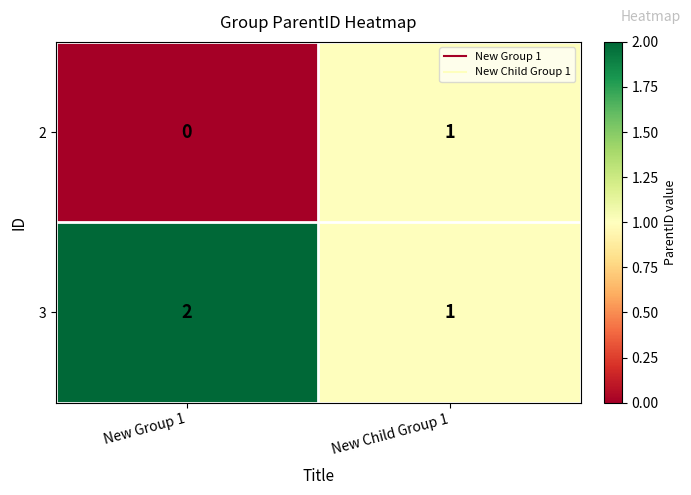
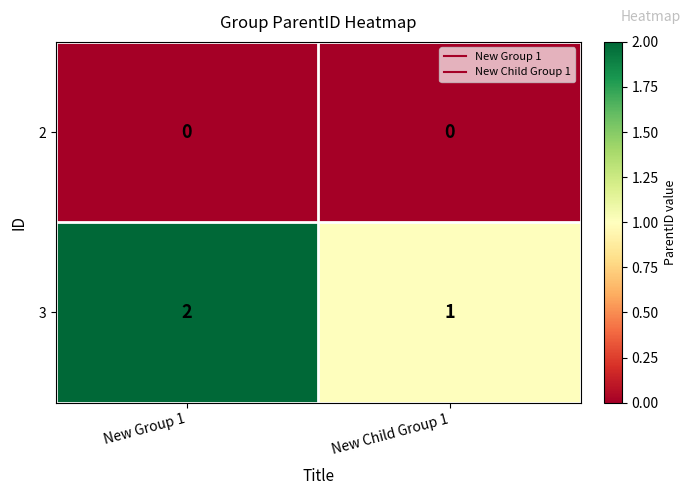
  {
    "2": {
      "New Group 1": 0,
-     "New Child Group 1": 1
+     "New Child Group 1": 0
    },
    "3": {
      "New Group 1": 2,
      "New Child Group 1": 1
    }
  }
